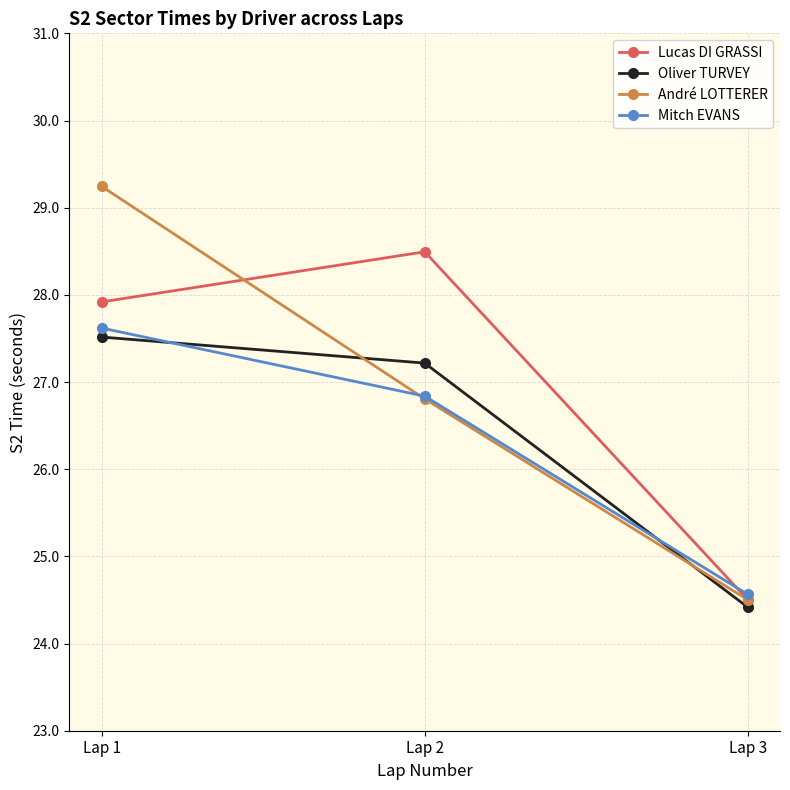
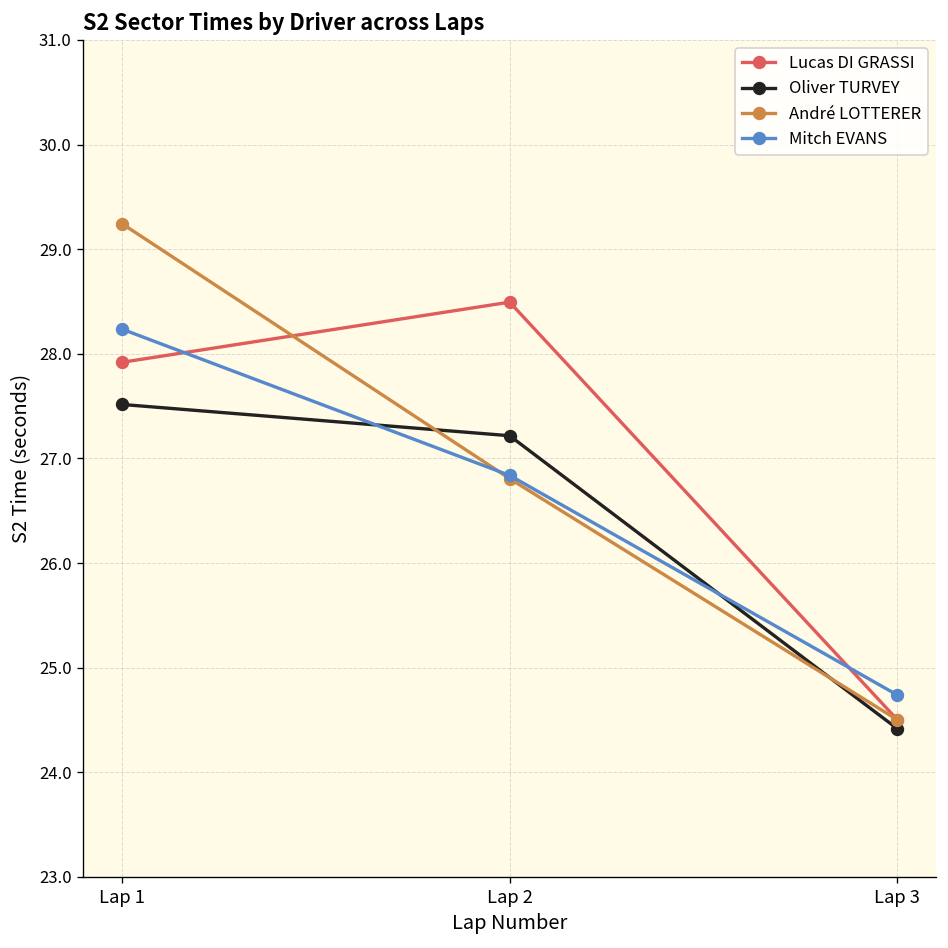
  {
    "Oliver TURVEY": {
      "Lap 1": 27.5,
      "Lap 2": 27.2,
      "Lap 3": 24.4
    },
    "Mitch EVANS": {
-     "Lap 1": 27.6,
+     "Lap 1": 28.2,
      "Lap 2": 26.8,
-     "Lap 3": 24.6
+     "Lap 3": 24.7
    }
  }
